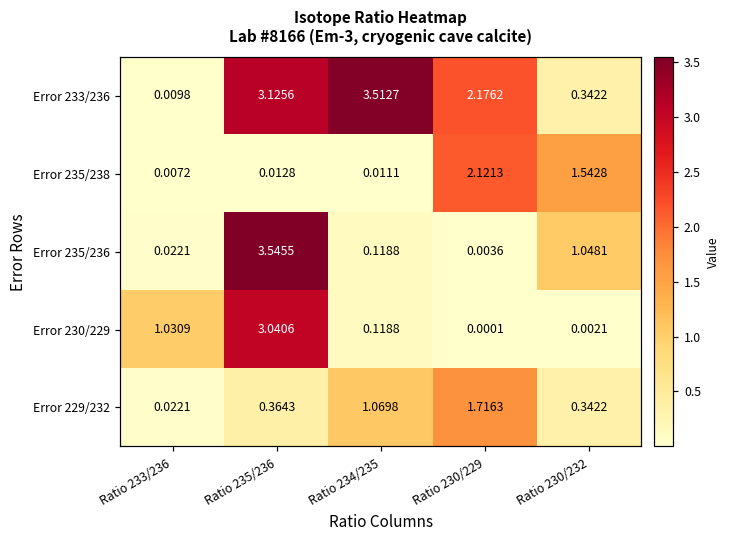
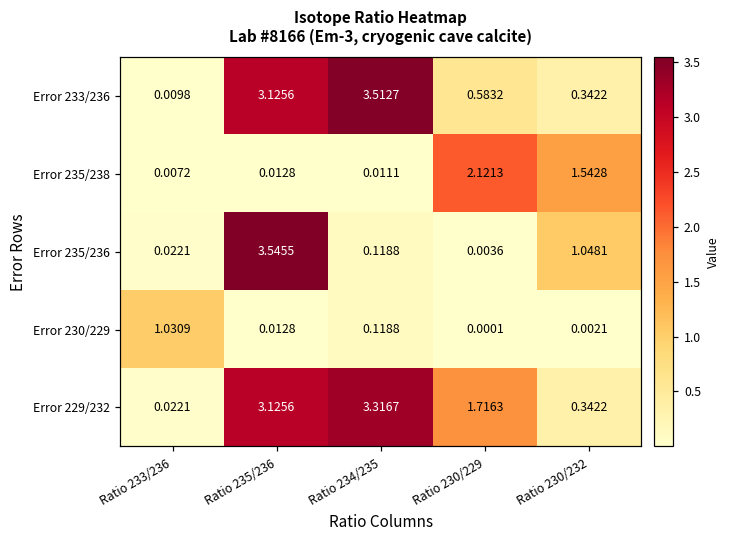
  {
    "Error 233/236": {
      "Ratio 233/236": 0.0098,
      "Ratio 235/236": 3.1256,
      "Ratio 234/235": 3.5127,
-     "Ratio 230/229": 2.1762,
+     "Ratio 230/229": 0.5832,
      "Ratio 230/232": 0.3422
    },
    "Error 235/238": {
      "Ratio 233/236": 0.0072,
      "Ratio 235/236": 0.0128,
      "Ratio 234/235": 0.0111,
      "Ratio 230/229": 2.1213,
      "Ratio 230/232": 1.5428
    },
    "Error 235/236": {
      "Ratio 233/236": 0.0221,
      "Ratio 235/236": 3.5455,
      "Ratio 234/235": 0.1188,
      "Ratio 230/229": 0.0036,
      "Ratio 230/232": 1.0481
    },
    "Error 230/229": {
      "Ratio 233/236": 1.0309,
-     "Ratio 235/236": 3.0406,
+     "Ratio 235/236": 0.0128,
      "Ratio 234/235": 0.1188,
      "Ratio 230/229": 0.0001,
      "Ratio 230/232": 0.0021
    },
    "Error 229/232": {
      "Ratio 233/236": 0.0221,
-     "Ratio 235/236": 0.3643,
-     "Ratio 234/235": 1.0698,
+     "Ratio 235/236": 3.1256,
+     "Ratio 234/235": 3.3167,
      "Ratio 230/229": 1.7163,
      "Ratio 230/232": 0.3422
    }
  }
